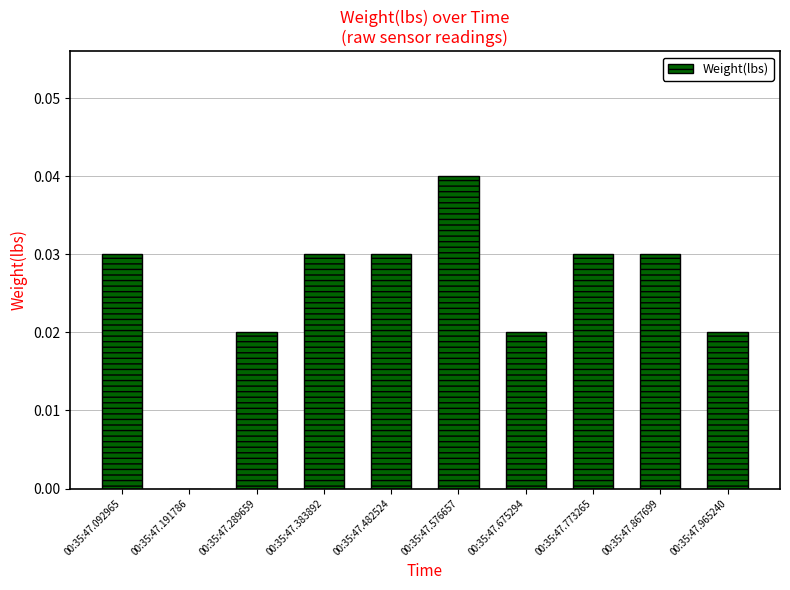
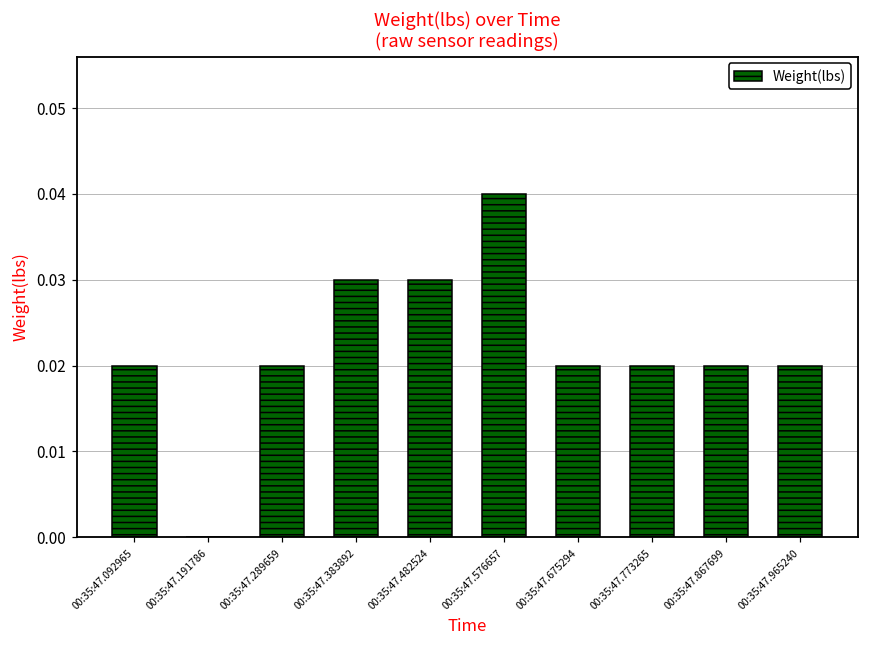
  {
-   "00:35:47.092965": 0.03,
+   "00:35:47.092965": 0.02,
    "00:35:47.191786": 0.00,
    "00:35:47.289659": 0.02,
    "00:35:47.383892": 0.03,
    "00:35:47.482524": 0.03,
    "00:35:47.576657": 0.04,
    "00:35:47.675294": 0.02,
-   "00:35:47.773265": 0.03,
-   "00:35:47.867699": 0.03,
+   "00:35:47.773265": 0.02,
+   "00:35:47.867699": 0.02,
    "00:35:47.965240": 0.02
  }
